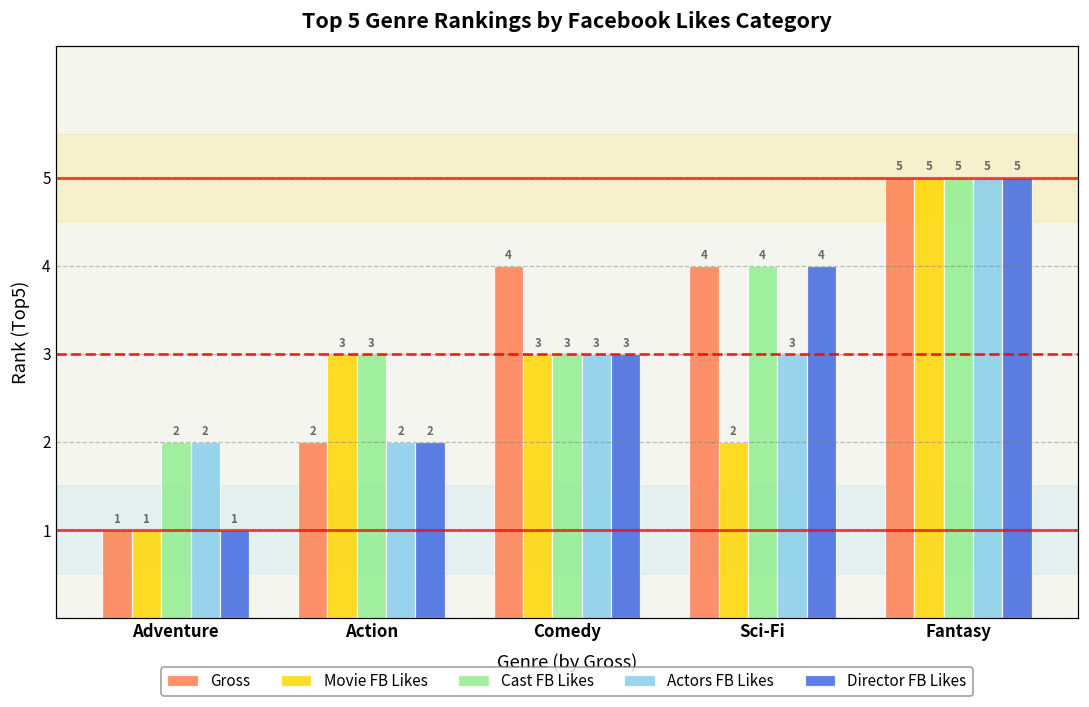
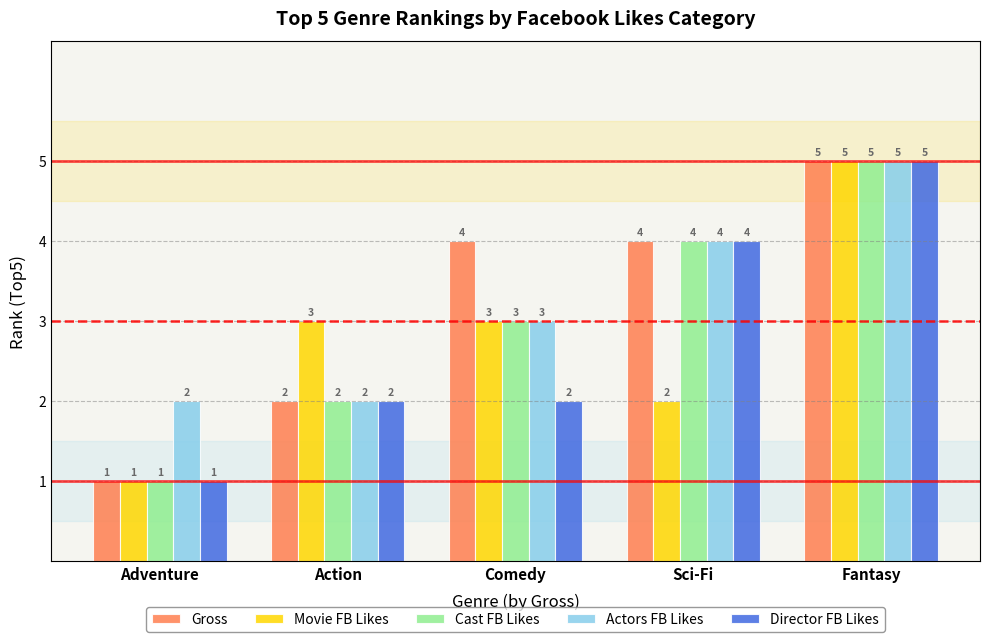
  {
    "Gross": {
      "Adventure": 1,
      "Action": 2,
      "Comedy": 4,
      "Sci-Fi": 4,
      "Fantasy": 5
    },
    "Movie FB Likes": {
      "Adventure": 1,
      "Action": 3,
      "Comedy": 3,
      "Sci-Fi": 2,
      "Fantasy": 5
    },
    "Cast FB Likes": {
-     "Adventure": 2,
-     "Action": 3,
+     "Adventure": 1,
+     "Action": 2,
      "Comedy": 3,
      "Sci-Fi": 4,
      "Fantasy": 5
    },
    "Actors FB Likes": {
      "Adventure": 2,
      "Action": 2,
      "Comedy": 3,
-     "Sci-Fi": 3,
+     "Sci-Fi": 4,
      "Fantasy": 5
    },
    "Director FB Likes": {
      "Adventure": 1,
      "Action": 2,
-     "Comedy": 3,
+     "Comedy": 2,
      "Sci-Fi": 4,
      "Fantasy": 5
    }
  }
